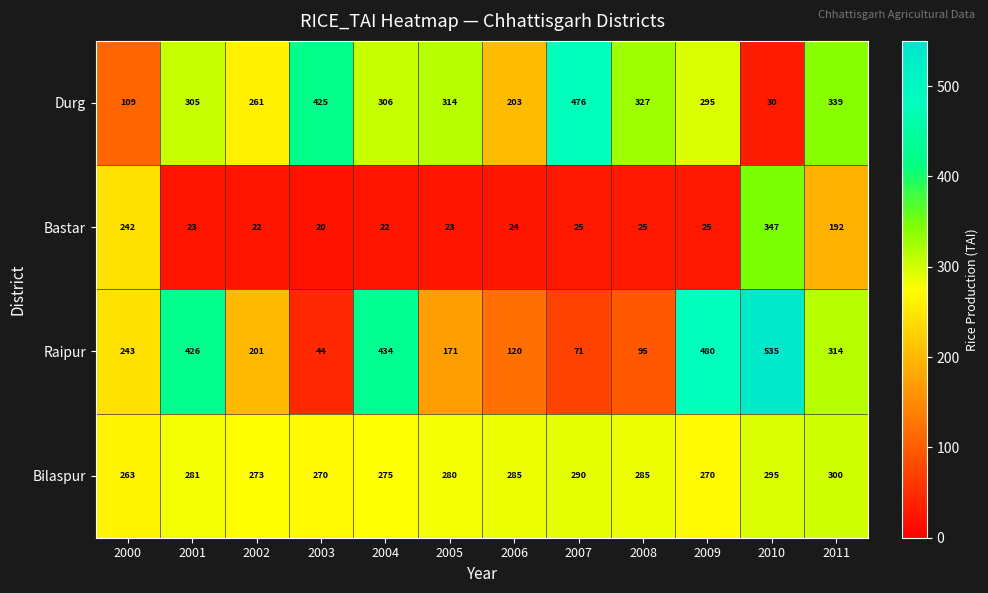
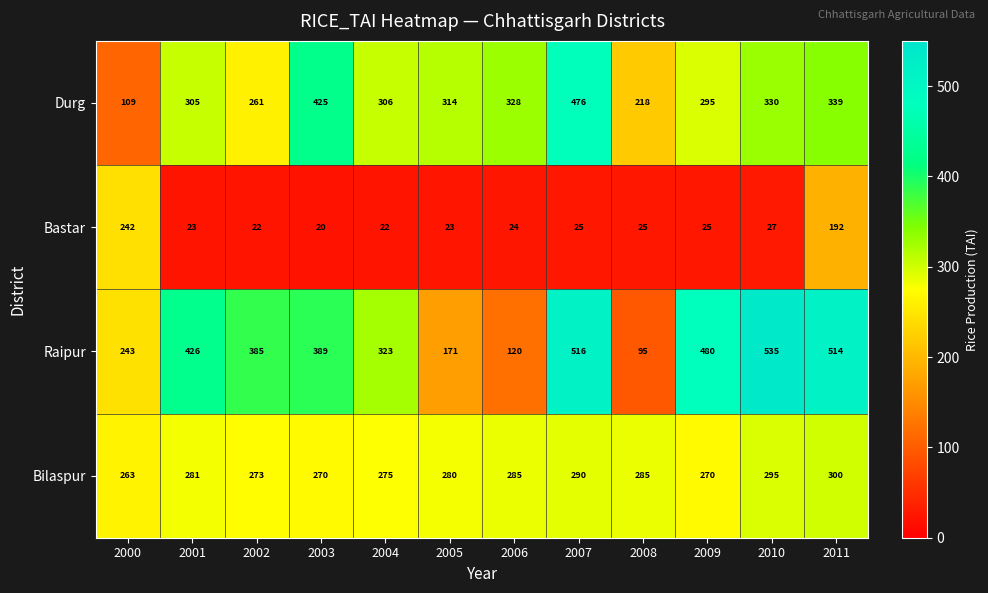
  {
    "Durg": {
      "2000": 109,
      "2001": 305,
      "2002": 261,
      "2003": 425,
      "2004": 306,
      "2005": 314,
-     "2006": 203,
+     "2006": 328,
      "2007": 476,
-     "2008": 327,
+     "2008": 218,
      "2009": 295,
-     "2010": 30,
+     "2010": 330,
      "2011": 339
    },
    "Bastar": {
      "2000": 242,
      "2001": 23,
      "2002": 22,
      "2003": 20,
      "2004": 22,
      "2005": 23,
      "2006": 24,
      "2007": 25,
      "2008": 25,
      "2009": 25,
-     "2010": 347,
+     "2010": 27,
      "2011": 192
    },
    "Raipur": {
      "2000": 243,
      "2001": 426,
-     "2002": 201,
-     "2003": 44,
-     "2004": 434,
+     "2002": 385,
+     "2003": 389,
+     "2004": 323,
      "2005": 171,
      "2006": 120,
-     "2007": 71,
+     "2007": 516,
      "2008": 95,
      "2009": 480,
      "2010": 535,
-     "2011": 314
+     "2011": 514
    },
    "Bilaspur": {
      "2000": 263,
      "2001": 281,
      "2002": 273,
      "2003": 270,
      "2004": 275,
      "2005": 280,
      "2006": 285,
      "2007": 290,
      "2008": 285,
      "2009": 270,
      "2010": 295,
      "2011": 300
    }
  }
